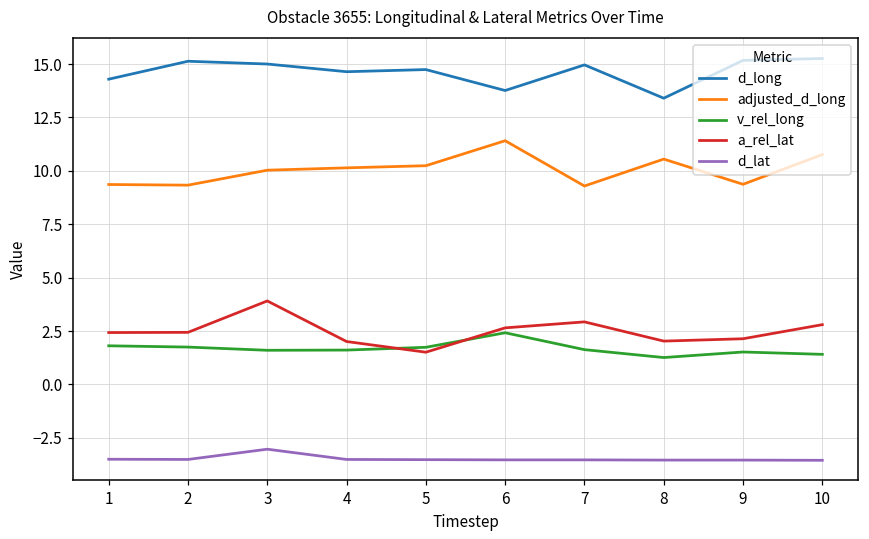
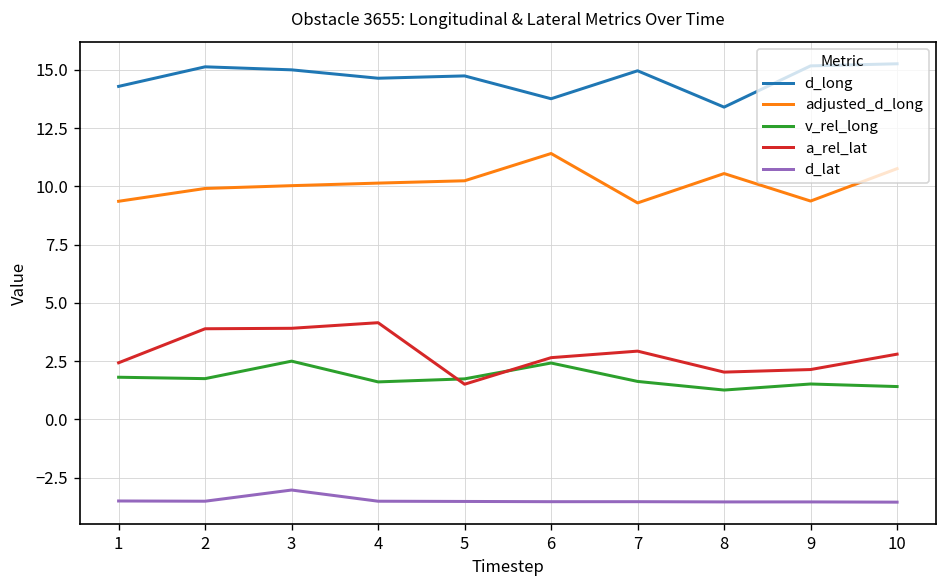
  {
    "d_long": {
      "1": 14.3,
      "2": 15.1,
      "3": 15.0,
      "4": 14.6,
      "5": 14.7,
      "6": 13.8,
      "7": 15.0,
      "8": 13.4
    },
    "adjusted_d_long": {
      "1": 9.4,
-     "2": 9.3,
+     "2": 9.9,
      "3": 10.0,
      "4": 10.1,
      "5": 10.2,
      "6": 11.4,
      "7": 9.3,
      "8": 10.6,
      "9": 9.4
    },
    "v_rel_long": {
      "1": 1.8,
      "2": 1.8,
-     "3": 1.6,
+     "3": 2.5,
      "4": 1.6,
      "5": 1.7,
      "6": 2.4,
      "7": 1.6,
      "8": 1.3,
      "9": 1.5,
      "10": 1.4
    },
    "a_rel_lat": {
      "1": 2.4,
-     "2": 2.4,
+     "2": 3.9,
      "3": 3.9,
-     "4": 2.0,
+     "4": 4.2,
      "5": 1.5,
      "6": 2.7,
      "7": 2.9,
      "8": 2.0,
      "9": 2.1,
      "10": 2.8
    },
    "d_lat": {
      "1": -3.5,
      "2": -3.5,
      "3": -3.0,
      "4": -3.5,
      "5": -3.5,
      "6": -3.5,
      "7": -3.5,
      "8": -3.5,
      "9": -3.5,
      "10": -3.6
    }
  }
